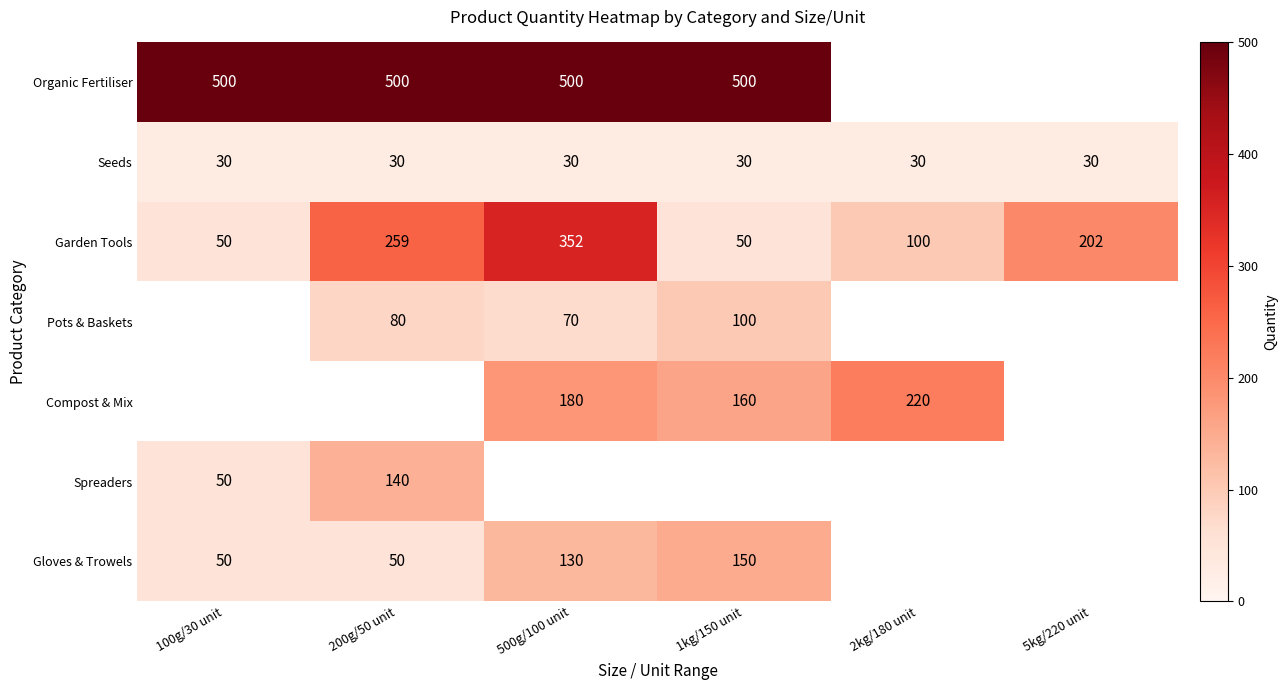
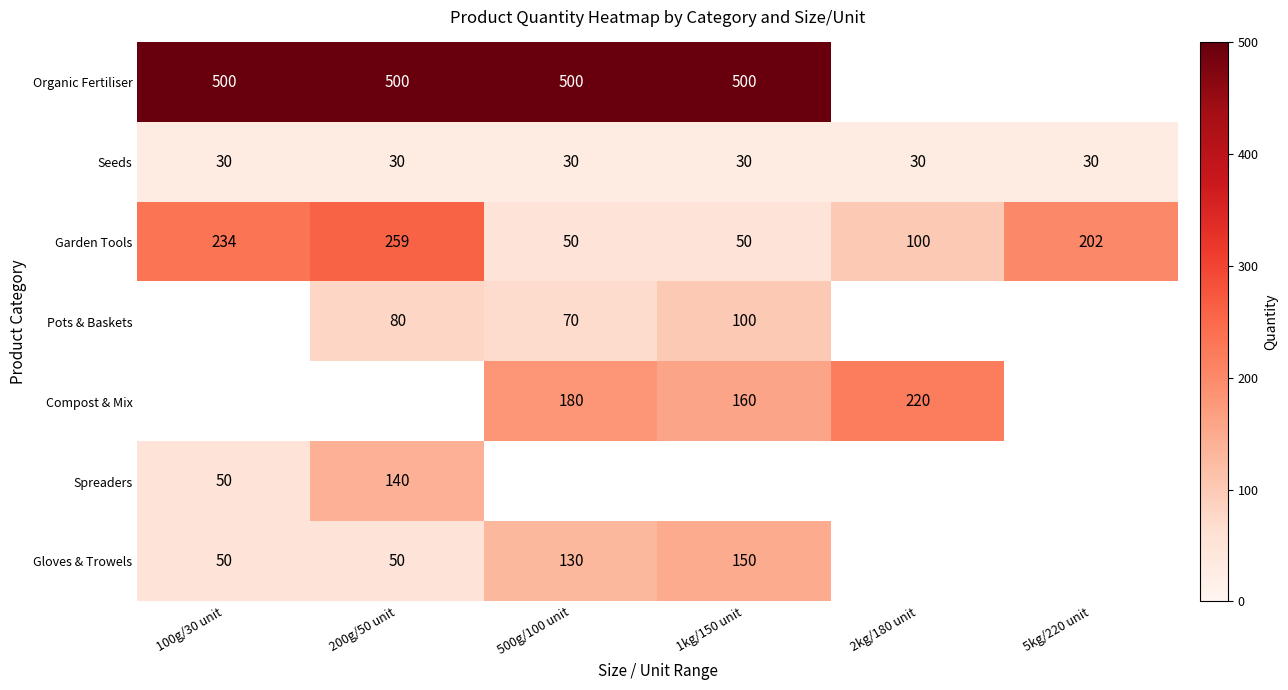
  {
    "Organic Fertiliser": {
      "100g/30 unit": 500,
      "200g/50 unit": 500,
      "500g/100 unit": 500,
      "1kg/150 unit": 500
    },
    "Seeds": {
      "100g/30 unit": 30,
      "200g/50 unit": 30,
      "500g/100 unit": 30,
      "1kg/150 unit": 30,
      "2kg/180 unit": 30,
      "5kg/220 unit": 30
    },
    "Garden Tools": {
-     "100g/30 unit": 50,
+     "100g/30 unit": 234,
      "200g/50 unit": 259,
-     "500g/100 unit": 352,
+     "500g/100 unit": 50,
      "1kg/150 unit": 50,
      "2kg/180 unit": 100,
      "5kg/220 unit": 202
    },
    "Pots & Baskets": {
      "200g/50 unit": 80,
      "500g/100 unit": 70,
      "1kg/150 unit": 100
    },
    "Compost & Mix": {
      "500g/100 unit": 180,
      "1kg/150 unit": 160,
      "2kg/180 unit": 220
    },
    "Spreaders": {
      "100g/30 unit": 50,
      "200g/50 unit": 140
    },
    "Gloves & Trowels": {
      "100g/30 unit": 50,
      "200g/50 unit": 50,
      "500g/100 unit": 130,
      "1kg/150 unit": 150
    }
  }
